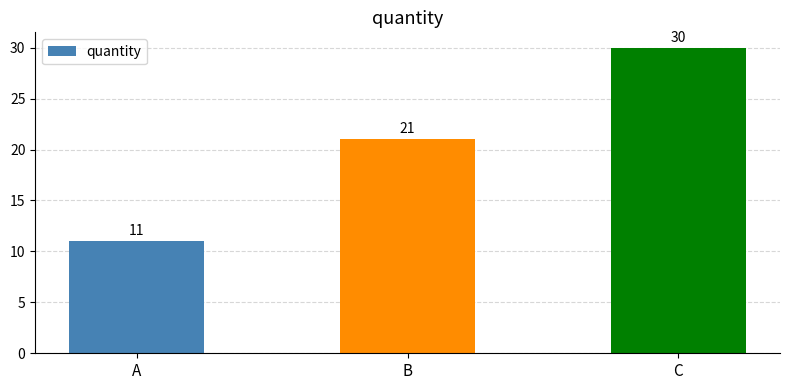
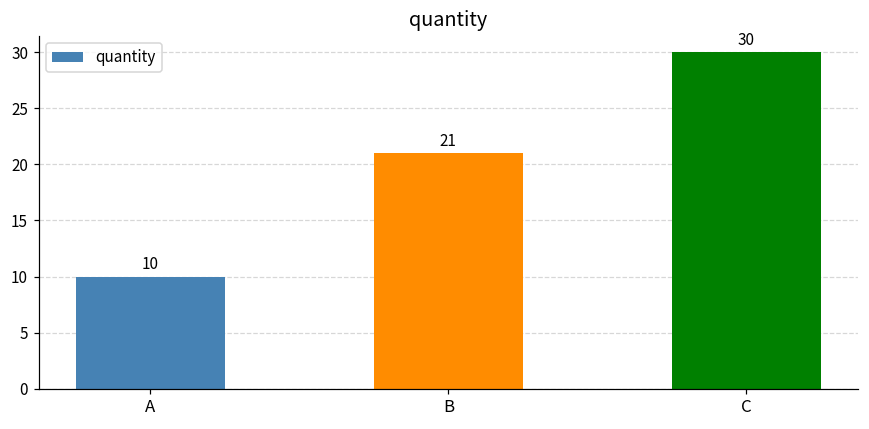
  {
-   "A": 11,
+   "A": 10,
    "B": 21,
    "C": 30
  }
